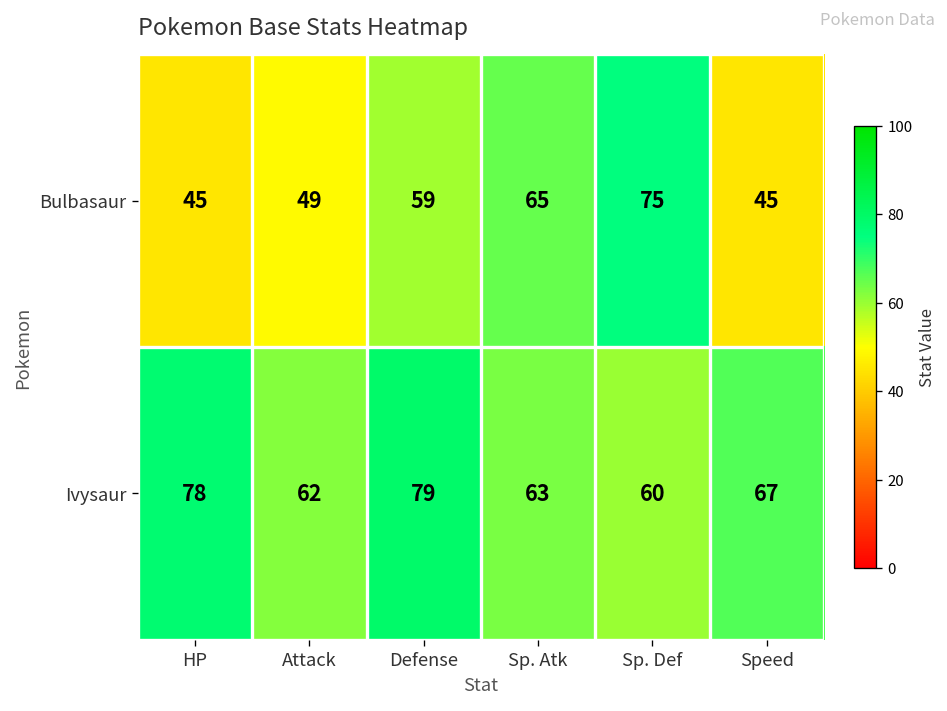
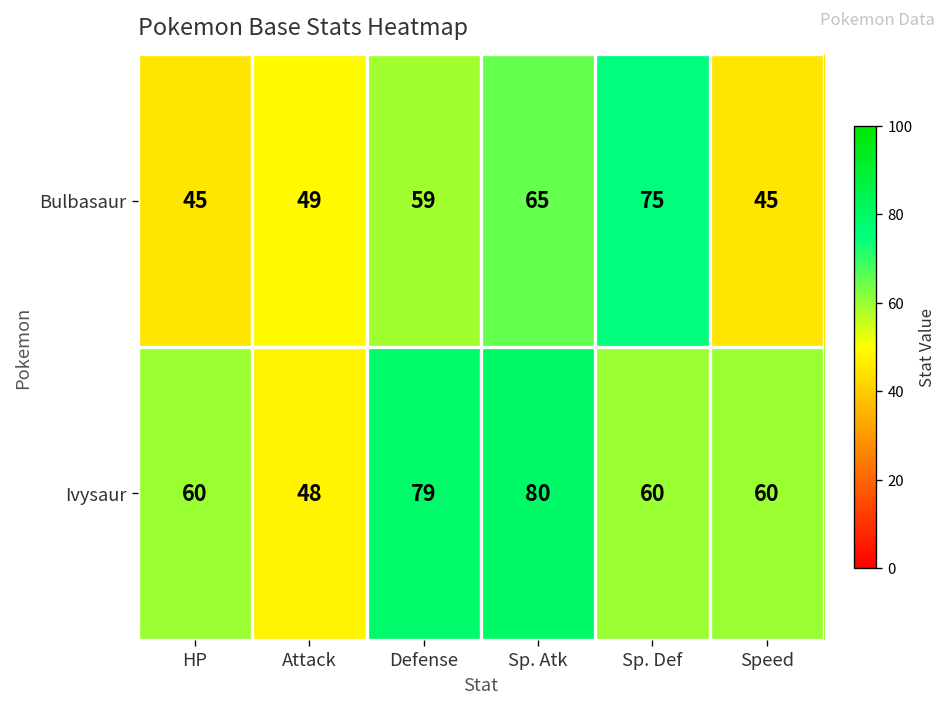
  {
    "Bulbasaur": {
      "HP": 45,
      "Attack": 49,
      "Defense": 59,
      "Sp. Atk": 65,
      "Sp. Def": 75,
      "Speed": 45
    },
    "Ivysaur": {
-     "HP": 78,
-     "Attack": 62,
+     "HP": 60,
+     "Attack": 48,
      "Defense": 79,
-     "Sp. Atk": 63,
+     "Sp. Atk": 80,
      "Sp. Def": 60,
-     "Speed": 67
+     "Speed": 60
    }
  }
